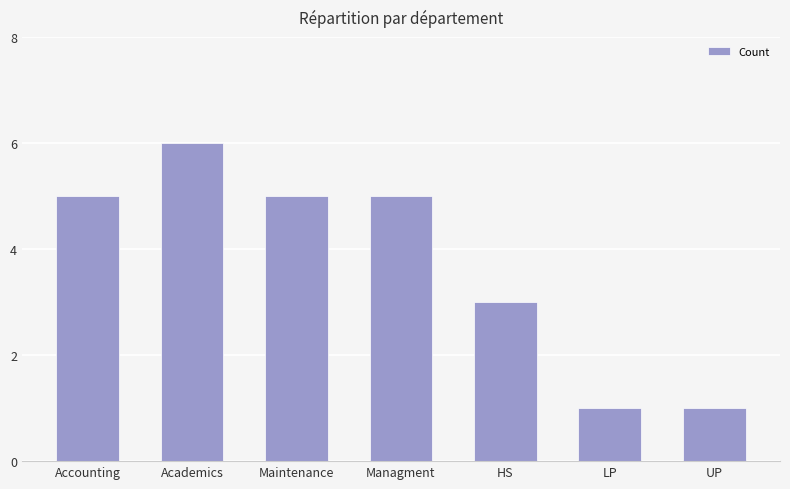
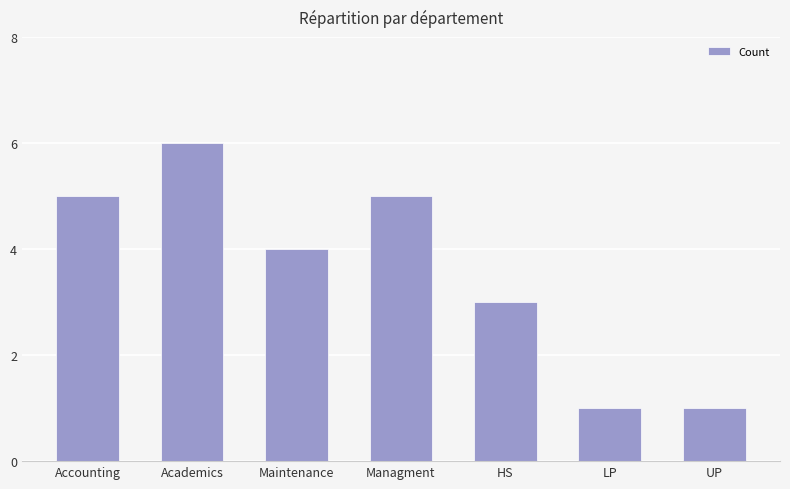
  {
    "Accounting": 5,
    "Academics": 6,
-   "Maintenance": 5,
+   "Maintenance": 4,
    "Managment": 5,
    "HS": 3,
    "LP": 1,
    "UP": 1
  }
